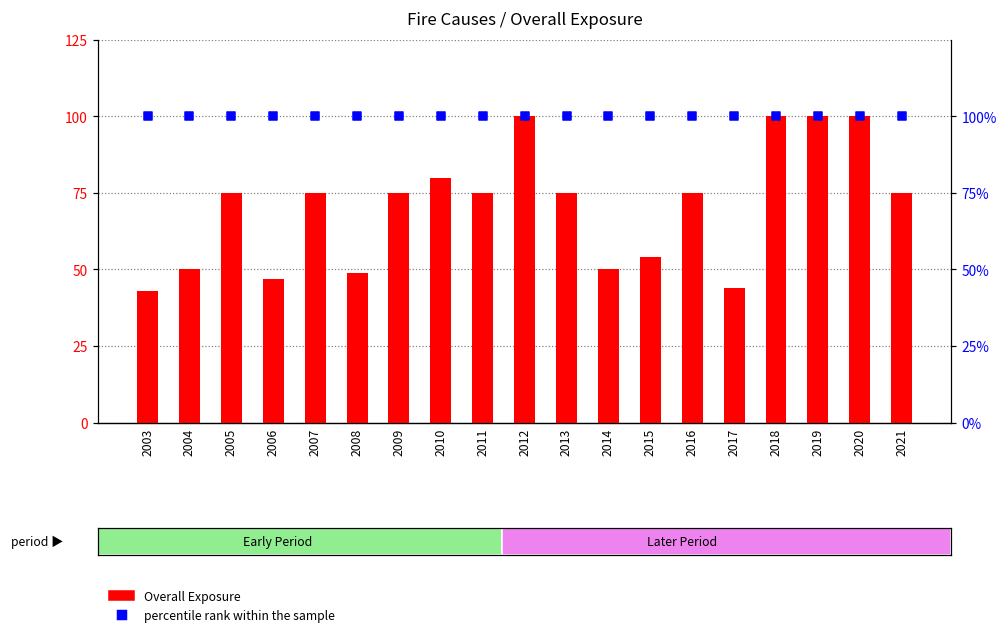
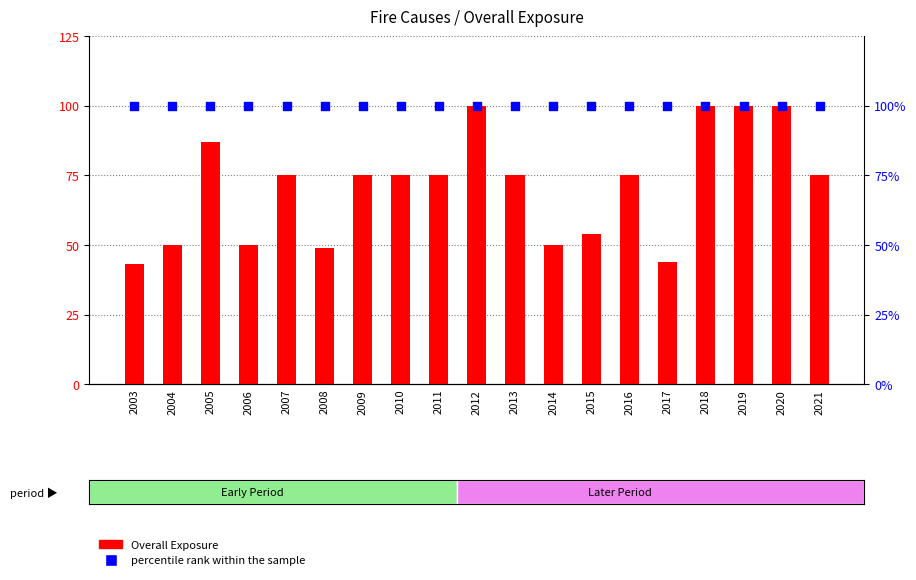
  {
    "Overall Exposure": {
      "2003": 43,
      "2004": 50,
-     "2005": 75,
-     "2006": 47,
+     "2005": 87,
+     "2006": 50,
      "2007": 75,
      "2008": 49,
      "2009": 75,
-     "2010": 80,
+     "2010": 75,
      "2011": 75,
      "2012": 100,
      "2013": 75,
      "2014": 50,
      "2015": 54,
      "2016": 75,
      "2017": 44,
      "2018": 100,
      "2019": 100,
      "2020": 100,
      "2021": 75
    }
  }
